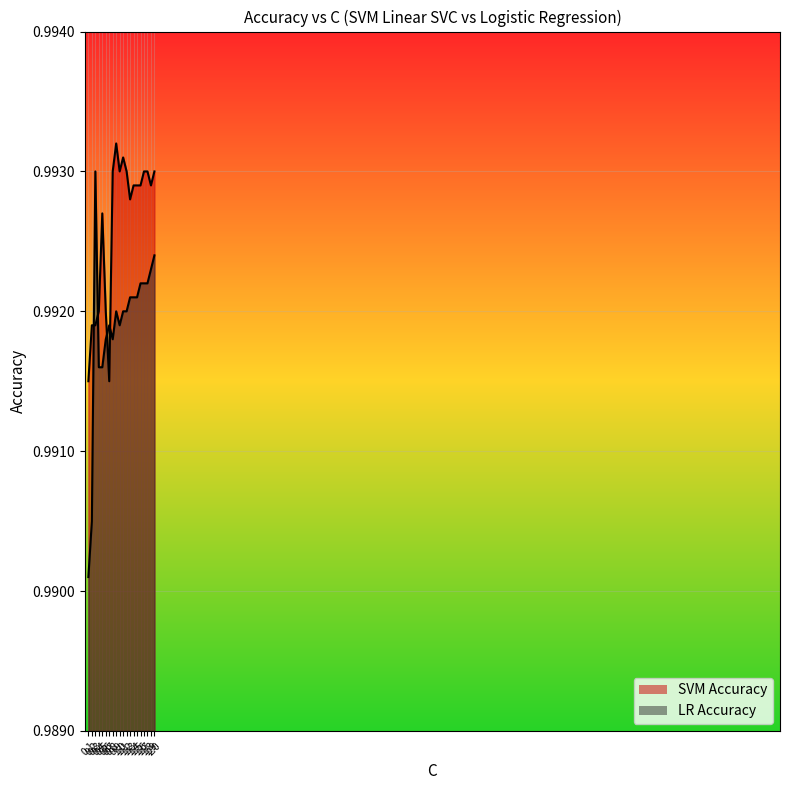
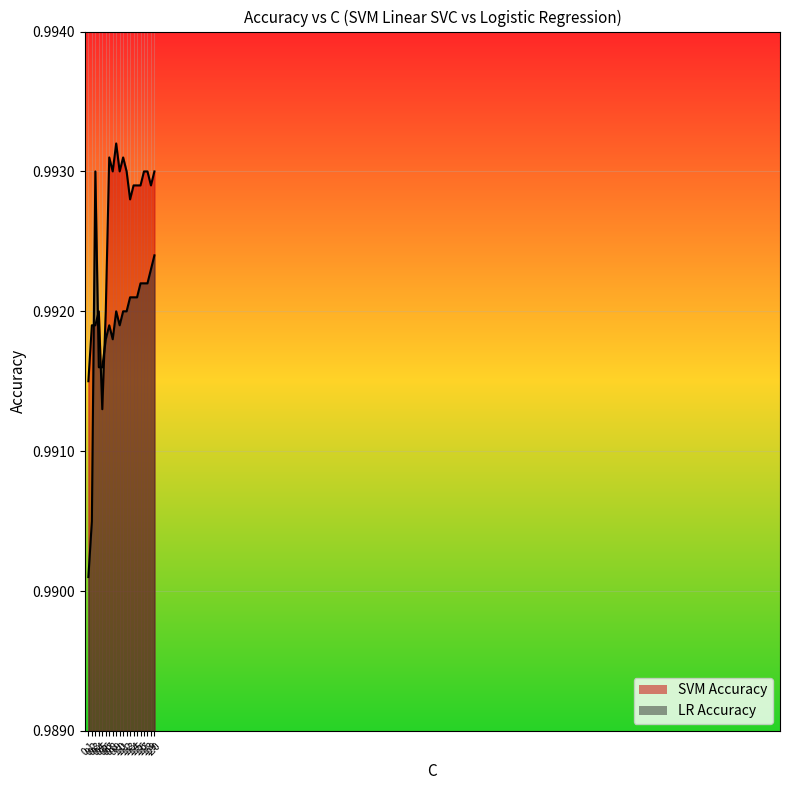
  {
    "SVM Accuracy": {
      "0.1": 0.9915,
      "0.2": 0.9919,
      "0.3": 0.9919,
      "0.4": 0.9920,
-     "0.5": 0.9927,
+     "0.5": 0.9913,
      "0.6": 0.9920,
-     "0.7": 0.9915,
+     "0.7": 0.9931,
      "0.8": 0.9930,
      "0.9": 0.9932,
      "1.0": 0.9930,
      "1.1": 0.9931,
      "1.2": 0.9930,
      "1.3": 0.9928,
      "1.4": 0.9929,
      "1.5": 0.9929,
      "1.6": 0.9929,
      "1.7": 0.9930,
      "1.8": 0.9930,
      "1.9": 0.9929,
      "2.0": 0.9930
    },
    "LR Accuracy": {
      "0.1": 0.9901,
      "0.2": 0.9905,
      "0.3": 0.9930,
      "0.4": 0.9916,
      "0.5": 0.9916,
      "0.6": 0.9918,
      "0.7": 0.9919,
      "0.8": 0.9918,
      "0.9": 0.9920,
      "1.0": 0.9919,
      "1.1": 0.9920,
      "1.2": 0.9920,
      "1.3": 0.9921,
      "1.4": 0.9921,
      "1.5": 0.9921,
      "1.6": 0.9922,
      "1.7": 0.9922,
      "1.8": 0.9922,
      "1.9": 0.9923,
      "2.0": 0.9924
    }
  }
